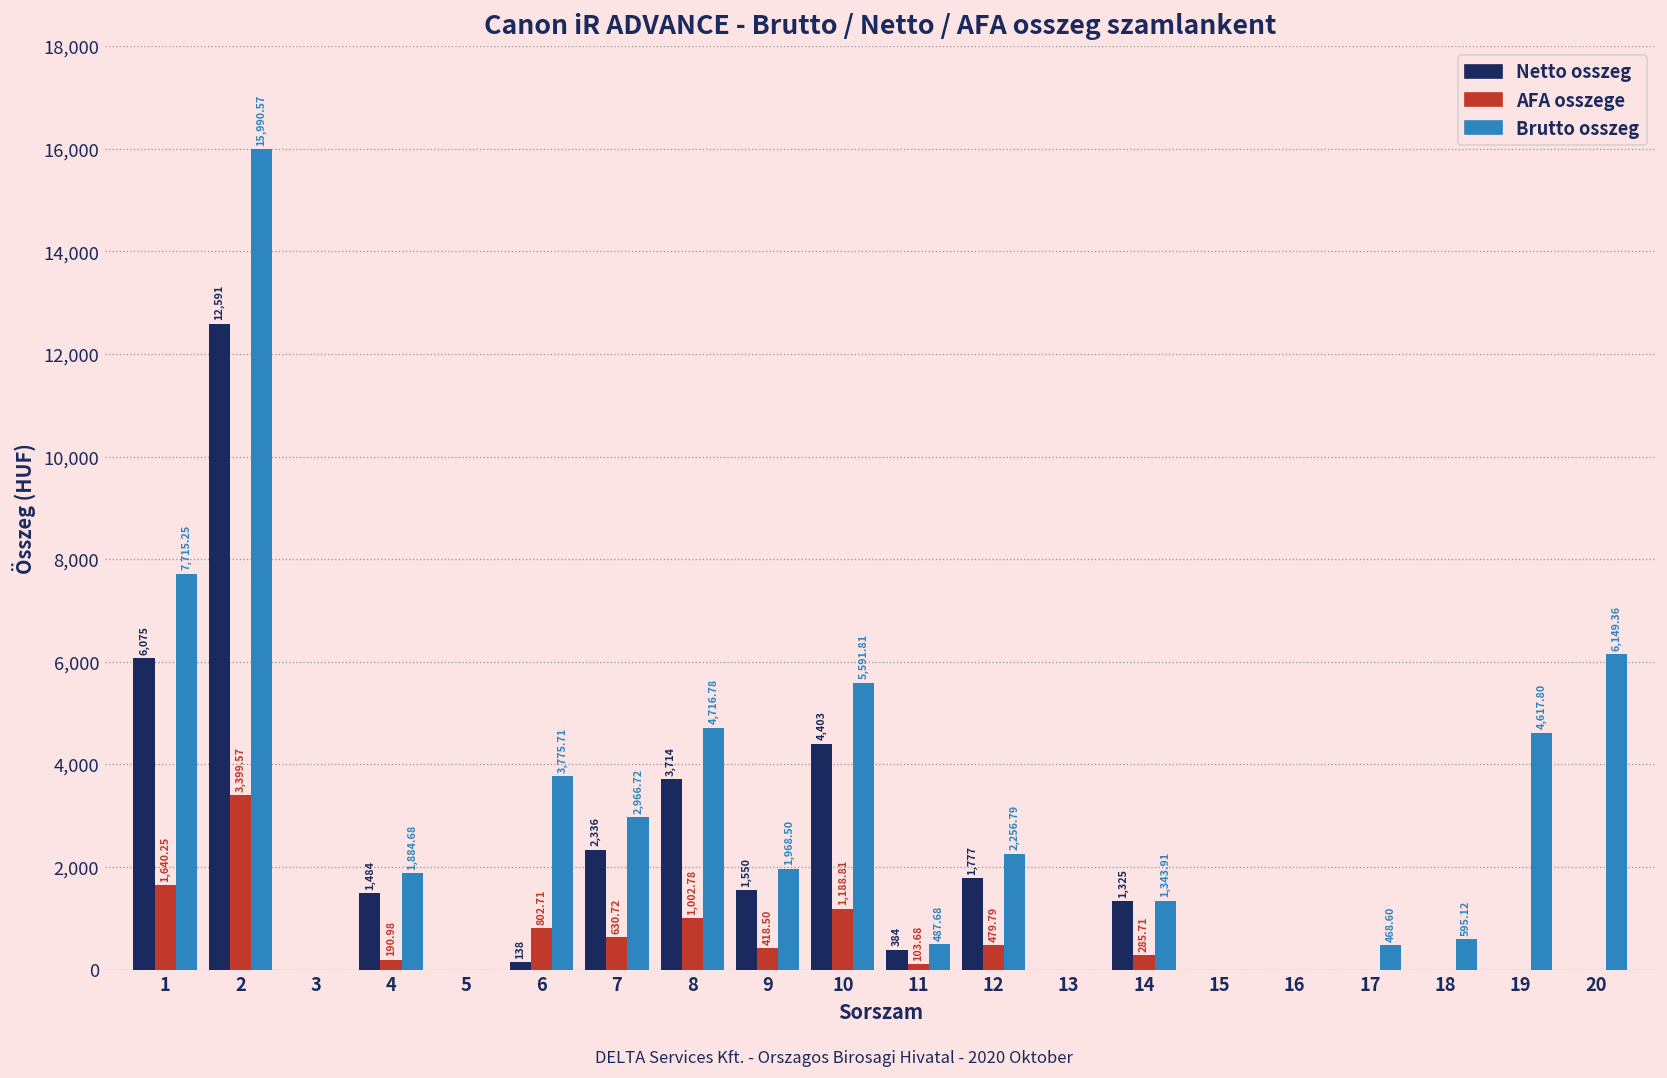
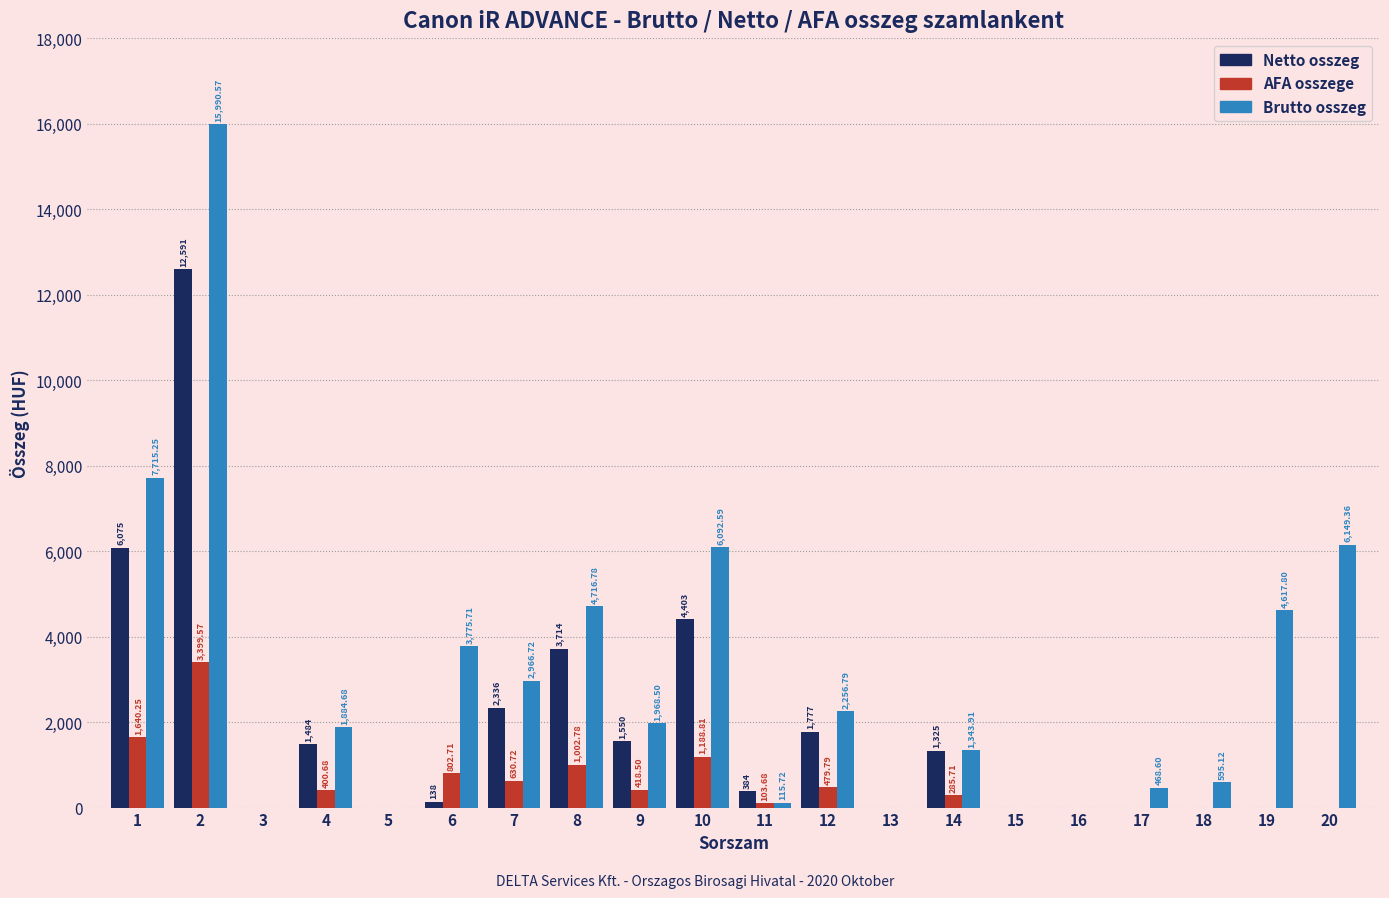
  {
    "Netto osszeg": {
      "1": "6,075",
      "2": "12,591",
      "4": "1,484",
      "6": "138",
      "7": "2,336",
      "8": "3,714",
      "9": "1,550",
      "10": "4,403",
      "11": "384",
      "12": "1,777"
    },
    "AFA osszege": {
      "1": "1,640.25",
      "2": "3,399.57",
-     "4": "190.98",
+     "4": "400.68",
      "6": "802.71",
      "7": "630.72",
      "8": "1,002.78",
      "9": "418.50",
      "10": "1,188.81",
      "11": "103.68",
      "12": "479.79",
      "14": "285.71"
    },
    "Brutto osszeg": {
      "1": "7,715.25",
      "2": "15,990.57",
      "4": "1,884.68",
      "6": "3,775.71",
      "7": "2,966.72",
      "8": "4,716.78",
      "9": "1,968.50",
-     "10": "5,591.81",
-     "11": "487.68",
+     "10": "6,092.59",
+     "11": "115.72",
      "12": "2,256.79",
      "14": "1,343.91",
      "17": "468.60",
      "18": "595.12",
      "19": "4,617.80",
      "20": "6,149.36"
    }
  }
